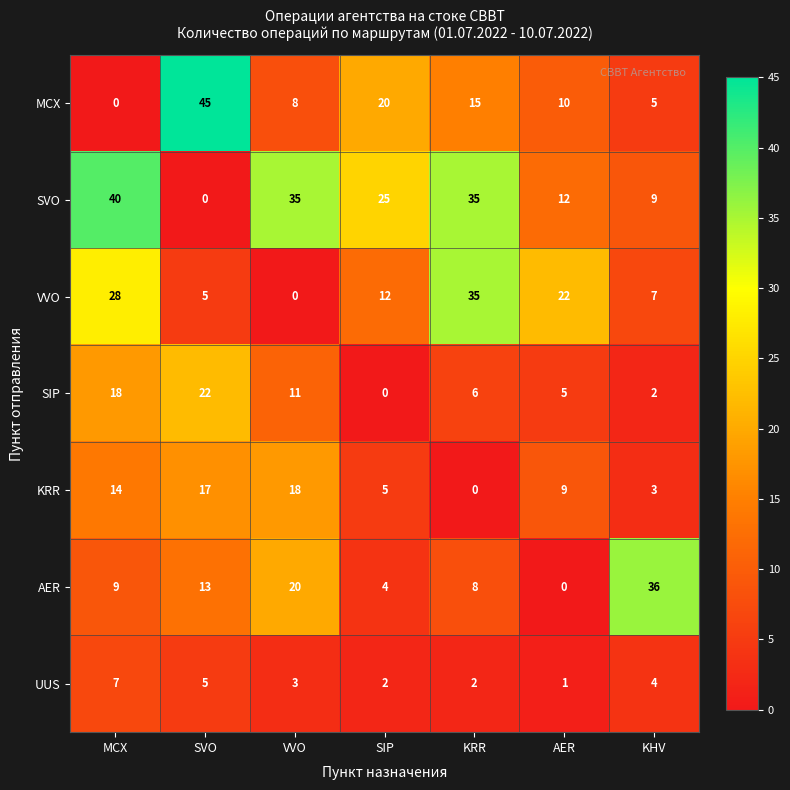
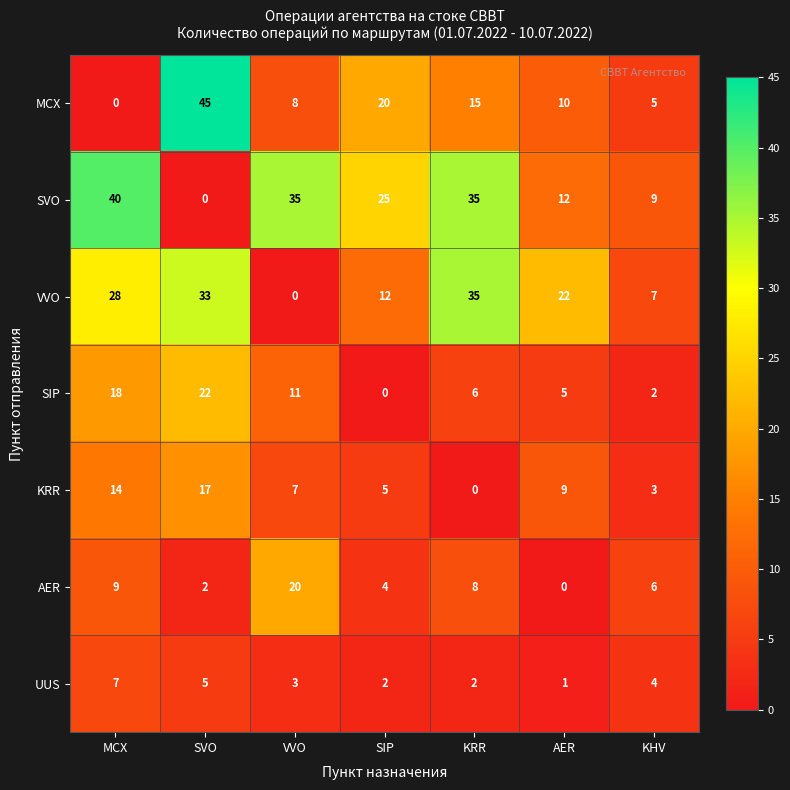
  {
    "MCX": {
      "MCX": 0,
      "SVO": 45,
      "VVO": 8,
      "SIP": 20,
      "KRR": 15,
      "AER": 10
    },
    "SVO": {
      "MCX": 40,
      "SVO": 0,
      "VVO": 35,
      "SIP": 25,
      "KRR": 35,
      "AER": 12,
      "KHV": 9
    },
    "VVO": {
      "MCX": 28,
-     "SVO": 5,
+     "SVO": 33,
      "VVO": 0,
      "SIP": 12,
      "KRR": 35,
      "AER": 22,
      "KHV": 7
    },
    "SIP": {
      "MCX": 18,
      "SVO": 22,
      "VVO": 11,
      "SIP": 0,
      "KRR": 6,
      "AER": 5,
      "KHV": 2
    },
    "KRR": {
      "MCX": 14,
      "SVO": 17,
-     "VVO": 18,
+     "VVO": 7,
      "SIP": 5,
      "KRR": 0,
      "AER": 9,
      "KHV": 3
    },
    "AER": {
      "MCX": 9,
-     "SVO": 13,
+     "SVO": 2,
      "VVO": 20,
      "SIP": 4,
      "KRR": 8,
      "AER": 0,
-     "KHV": 36
+     "KHV": 6
    },
    "UUS": {
      "MCX": 7,
      "SVO": 5,
      "VVO": 3,
      "SIP": 2,
      "KRR": 2,
      "AER": 1,
      "KHV": 4
    }
  }
